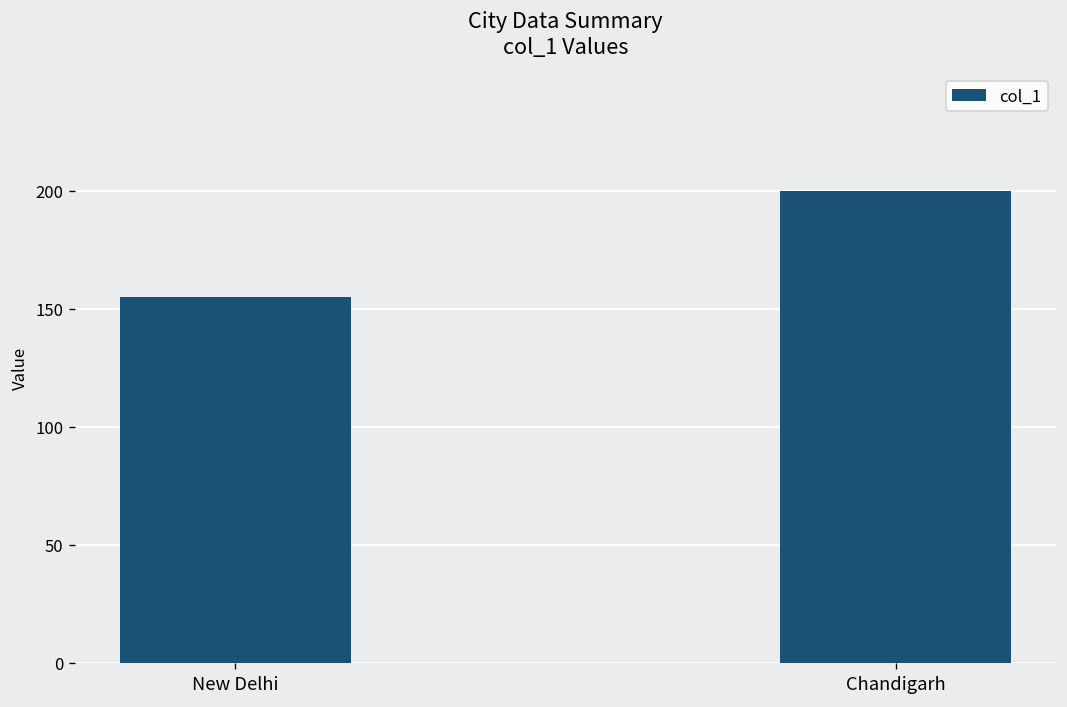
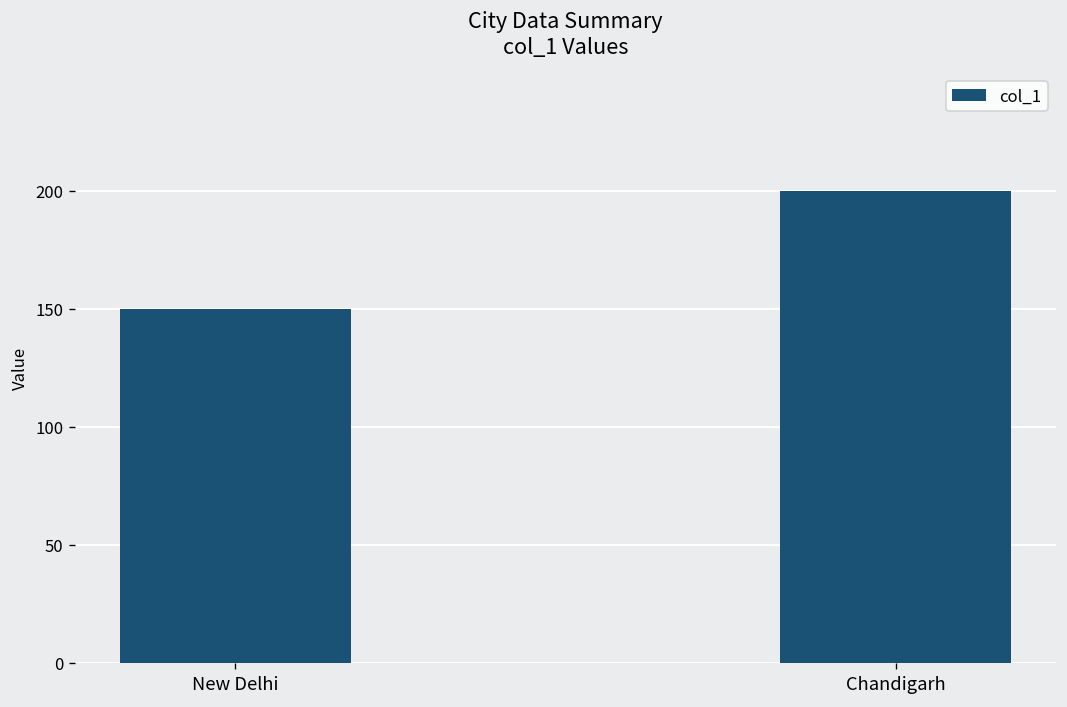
  {
-   "New Delhi": 155,
+   "New Delhi": 150,
    "Chandigarh": 200
  }
